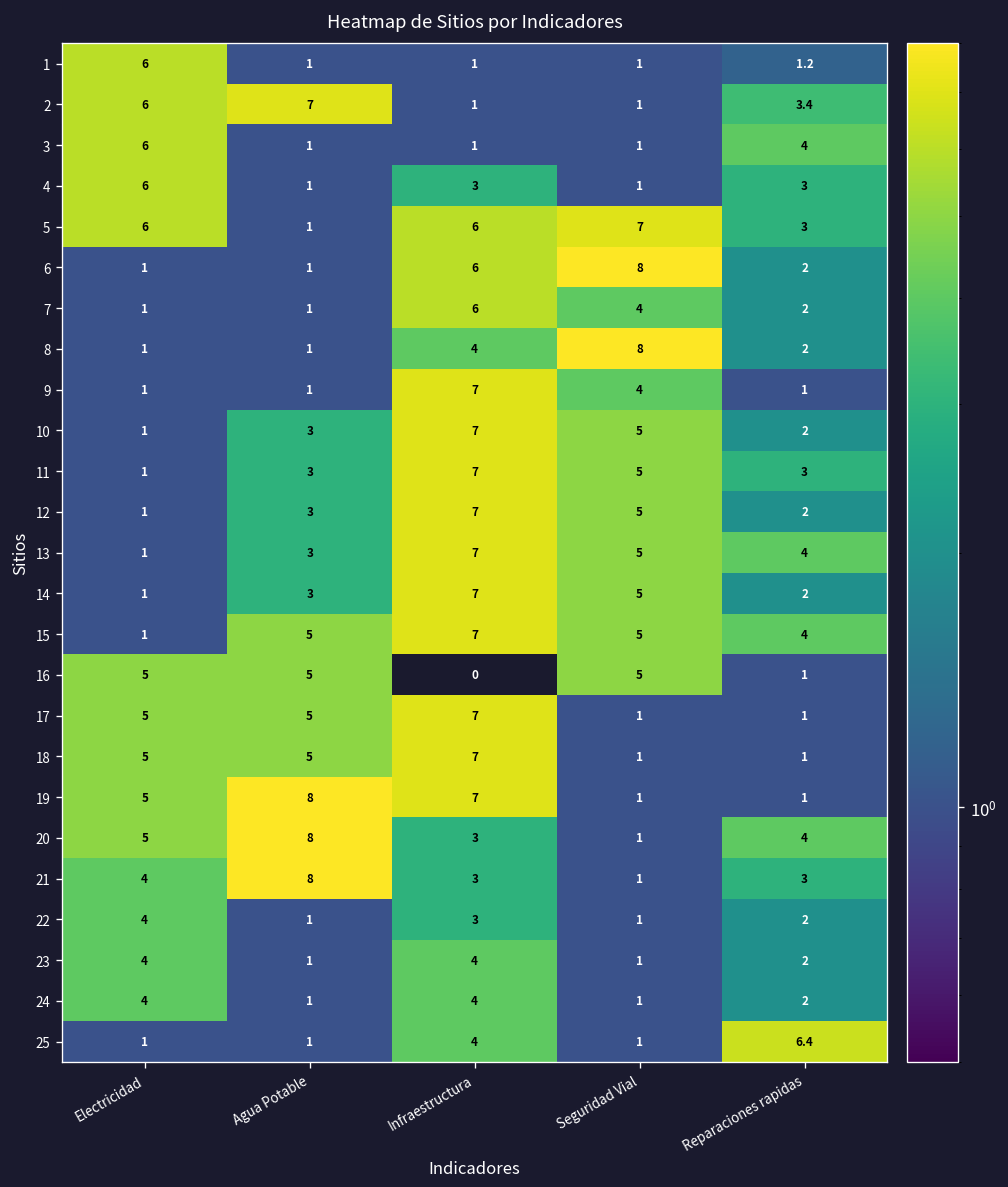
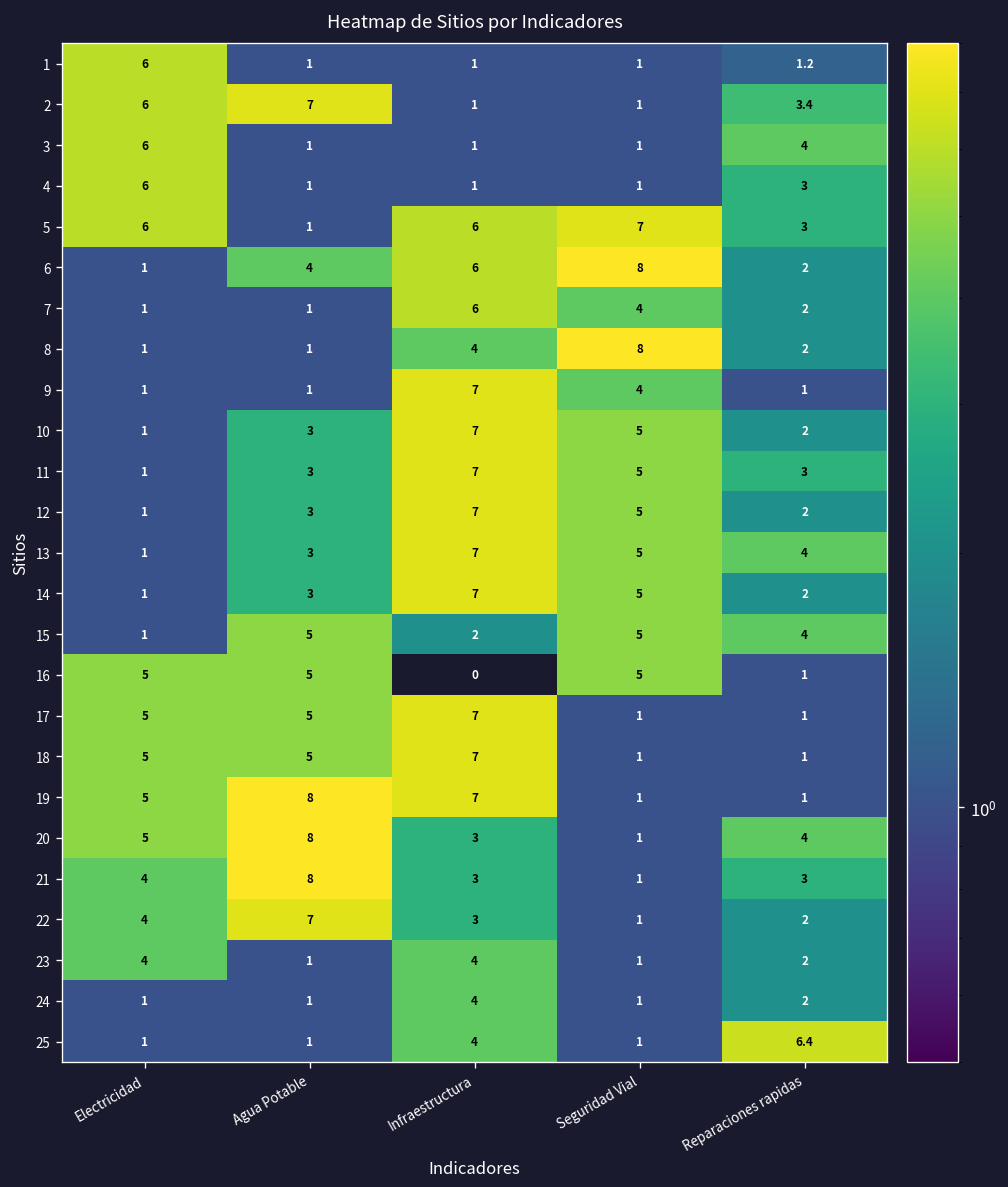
  {
    "1": {
      "Electricidad": 6,
      "Agua Potable": 1,
      "Infraestructura": 1,
      "Seguridad Vial": 1,
      "Reparaciones rapidas": 1.2
    },
    "2": {
      "Electricidad": 6,
      "Agua Potable": 7,
      "Infraestructura": 1,
      "Seguridad Vial": 1,
      "Reparaciones rapidas": 3.4
    },
    "3": {
      "Electricidad": 6,
      "Agua Potable": 1,
      "Infraestructura": 1,
      "Seguridad Vial": 1,
      "Reparaciones rapidas": 4
    },
    "4": {
      "Electricidad": 6,
      "Agua Potable": 1,
-     "Infraestructura": 3,
+     "Infraestructura": 1,
      "Seguridad Vial": 1,
      "Reparaciones rapidas": 3
    },
    "5": {
      "Electricidad": 6,
      "Agua Potable": 1,
      "Infraestructura": 6,
      "Seguridad Vial": 7,
      "Reparaciones rapidas": 3
    },
    "6": {
      "Electricidad": 1,
-     "Agua Potable": 1,
+     "Agua Potable": 4,
      "Infraestructura": 6,
      "Seguridad Vial": 8,
      "Reparaciones rapidas": 2
    },
    "7": {
      "Electricidad": 1,
      "Agua Potable": 1,
      "Infraestructura": 6,
      "Seguridad Vial": 4,
      "Reparaciones rapidas": 2
    },
    "8": {
      "Electricidad": 1,
      "Agua Potable": 1,
      "Infraestructura": 4,
      "Seguridad Vial": 8,
      "Reparaciones rapidas": 2
    },
    "9": {
      "Electricidad": 1,
      "Agua Potable": 1,
      "Infraestructura": 7,
      "Seguridad Vial": 4,
      "Reparaciones rapidas": 1
    },
    "10": {
      "Electricidad": 1,
      "Agua Potable": 3,
      "Infraestructura": 7,
      "Seguridad Vial": 5,
      "Reparaciones rapidas": 2
    },
    "11": {
      "Electricidad": 1,
      "Agua Potable": 3,
      "Infraestructura": 7,
      "Seguridad Vial": 5,
      "Reparaciones rapidas": 3
    },
    "12": {
      "Electricidad": 1,
      "Agua Potable": 3,
      "Infraestructura": 7,
      "Seguridad Vial": 5,
      "Reparaciones rapidas": 2
    },
    "13": {
      "Electricidad": 1,
      "Agua Potable": 3,
      "Infraestructura": 7,
      "Seguridad Vial": 5,
      "Reparaciones rapidas": 4
    },
    "14": {
      "Electricidad": 1,
      "Agua Potable": 3,
      "Infraestructura": 7,
      "Seguridad Vial": 5,
      "Reparaciones rapidas": 2
    },
    "15": {
      "Electricidad": 1,
      "Agua Potable": 5,
-     "Infraestructura": 7,
+     "Infraestructura": 2,
      "Seguridad Vial": 5,
      "Reparaciones rapidas": 4
    },
    "16": {
      "Electricidad": 5,
      "Agua Potable": 5,
      "Infraestructura": 0,
      "Seguridad Vial": 5,
      "Reparaciones rapidas": 1
    },
    "17": {
      "Electricidad": 5,
      "Agua Potable": 5,
      "Infraestructura": 7,
      "Seguridad Vial": 1,
      "Reparaciones rapidas": 1
    },
    "18": {
      "Electricidad": 5,
      "Agua Potable": 5,
      "Infraestructura": 7,
      "Seguridad Vial": 1,
      "Reparaciones rapidas": 1
    },
    "19": {
      "Electricidad": 5,
      "Agua Potable": 8,
      "Infraestructura": 7,
      "Seguridad Vial": 1,
      "Reparaciones rapidas": 1
    },
    "20": {
      "Electricidad": 5,
      "Agua Potable": 8,
      "Infraestructura": 3,
      "Seguridad Vial": 1,
      "Reparaciones rapidas": 4
    },
    "21": {
      "Electricidad": 4,
      "Agua Potable": 8,
      "Infraestructura": 3,
      "Seguridad Vial": 1,
      "Reparaciones rapidas": 3
    },
    "22": {
      "Electricidad": 4,
-     "Agua Potable": 1,
+     "Agua Potable": 7,
      "Infraestructura": 3,
      "Seguridad Vial": 1,
      "Reparaciones rapidas": 2
    },
    "23": {
      "Electricidad": 4,
      "Agua Potable": 1,
      "Infraestructura": 4,
      "Seguridad Vial": 1,
      "Reparaciones rapidas": 2
    },
    "24": {
-     "Electricidad": 4,
+     "Electricidad": 1,
      "Agua Potable": 1,
      "Infraestructura": 4,
      "Seguridad Vial": 1,
      "Reparaciones rapidas": 2
    },
    "25": {
      "Electricidad": 1,
      "Agua Potable": 1,
      "Infraestructura": 4,
      "Seguridad Vial": 1,
      "Reparaciones rapidas": 6.4
    }
  }
